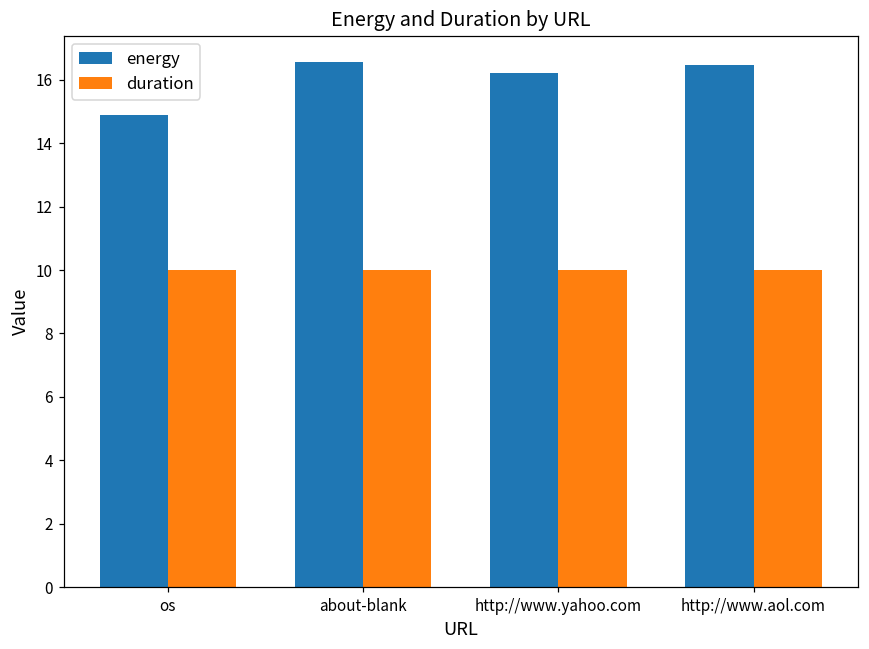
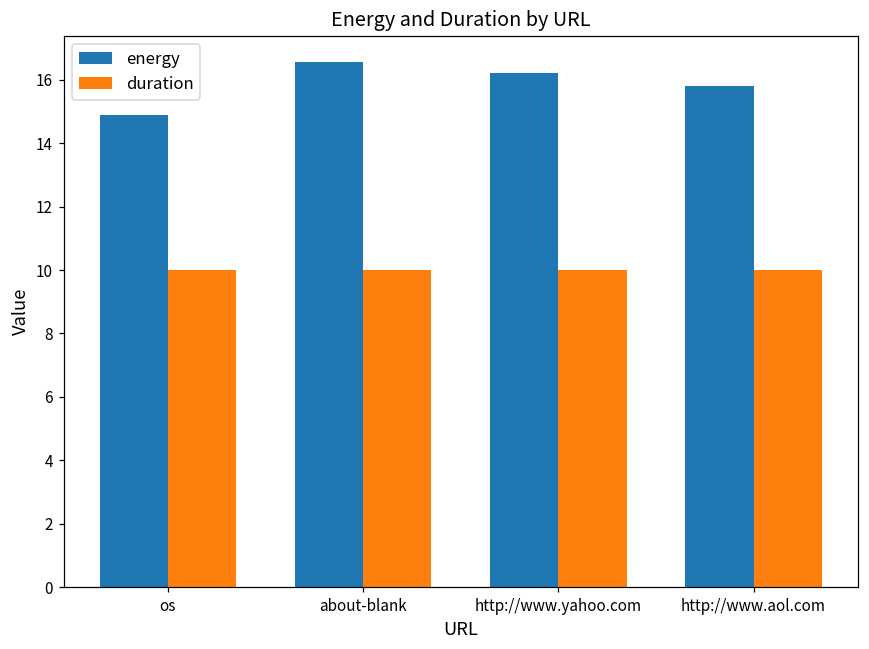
  {
    "energy": {
      "os": 14.9,
      "about-blank": 16.6,
      "http://www.yahoo.com": 16.2,
-     "http://www.aol.com": 16.5
+     "http://www.aol.com": 15.8
    },
    "duration": {
      "os": 10.0,
      "about-blank": 10.0,
      "http://www.yahoo.com": 10.0,
      "http://www.aol.com": 10.0
    }
  }
